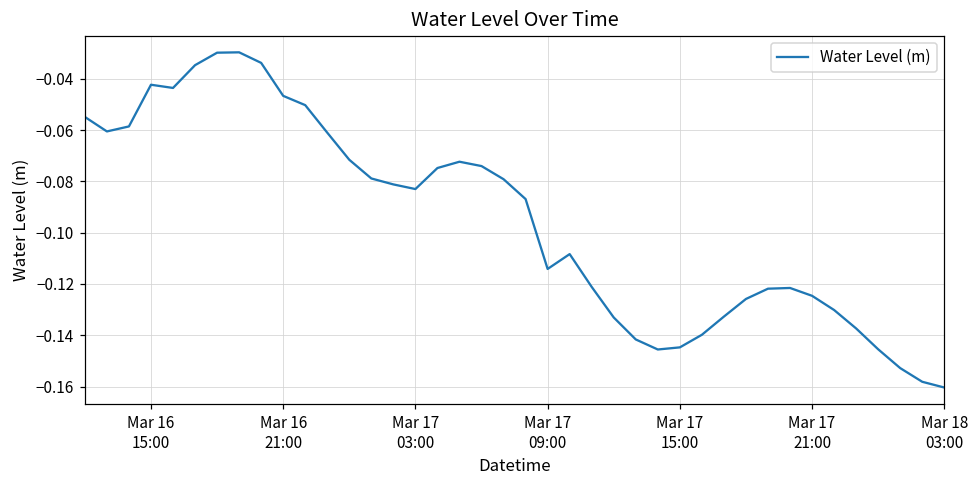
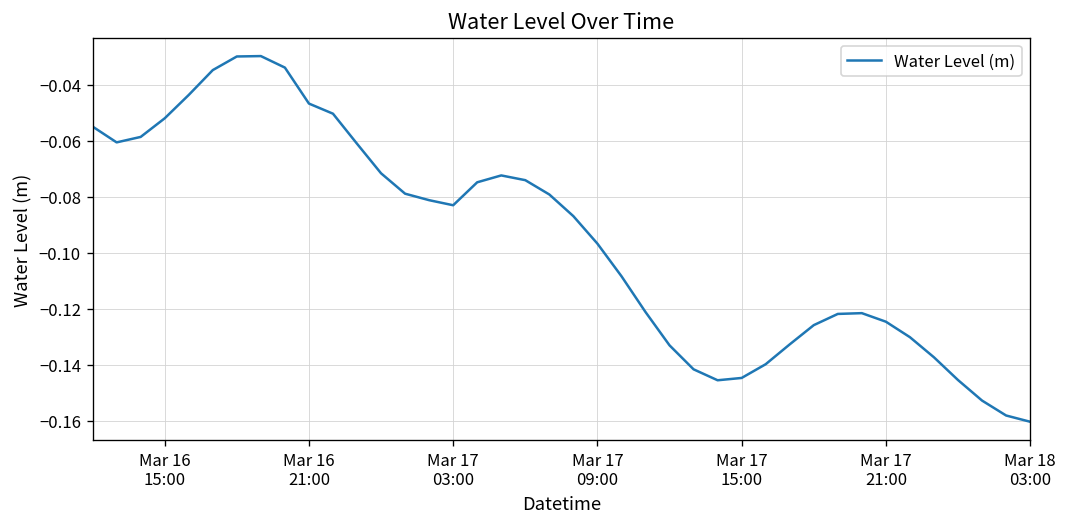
  {
-   "Mar 16 15:00": -0.042,
+   "Mar 16 15:00": -0.052,
    "Mar 16 21:00": -0.047,
    "Mar 17 03:00": -0.083,
-   "Mar 17 09:00": -0.114,
+   "Mar 17 09:00": -0.097,
    "Mar 17 15:00": -0.145,
    "Mar 17 21:00": -0.125,
    "Mar 18 03:00": -0.160
  }
